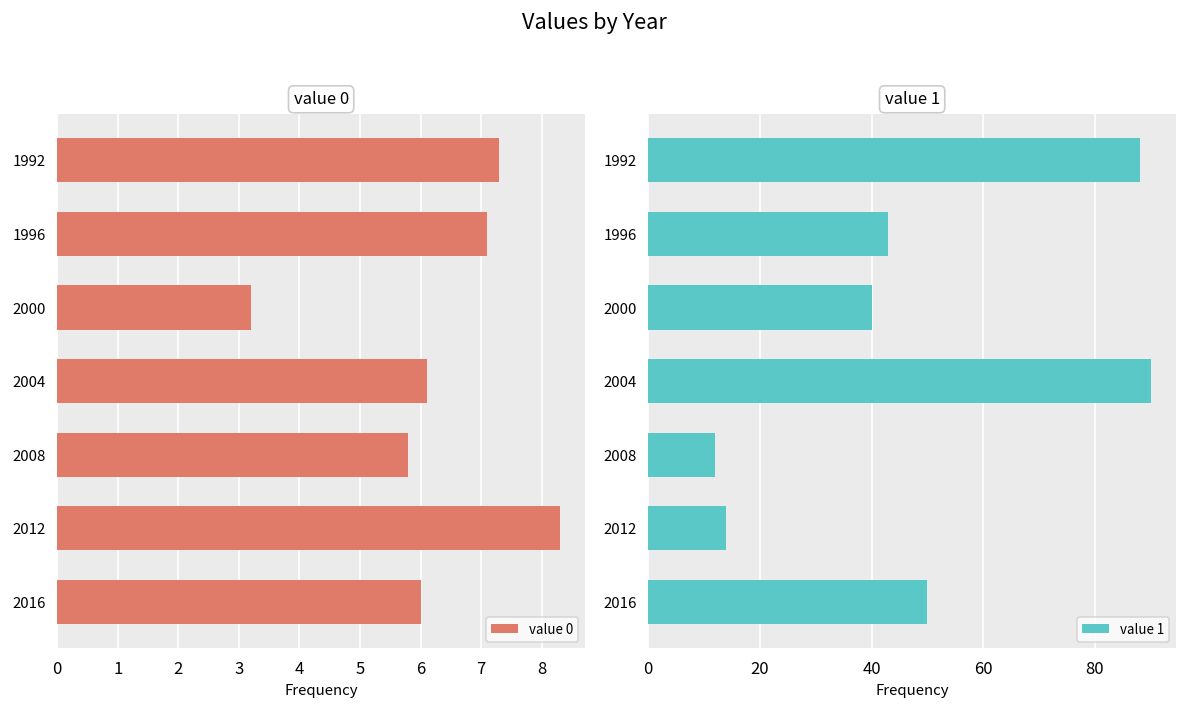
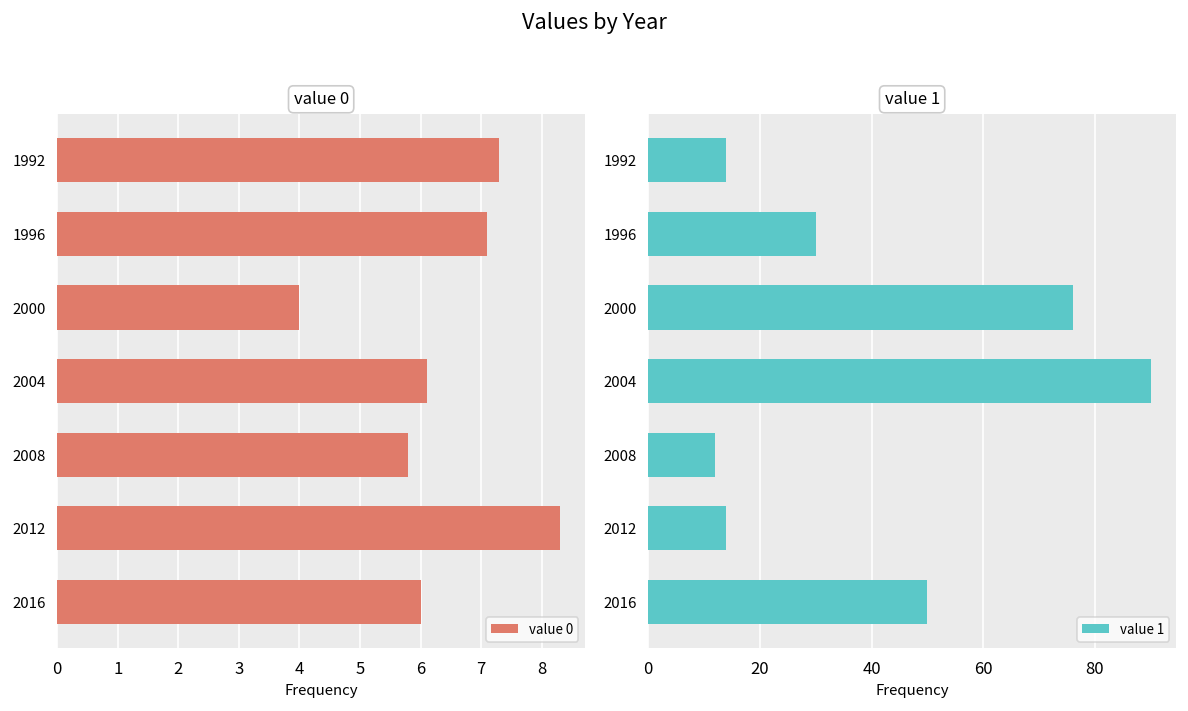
  {
    "value 0": {
      "1992": 7.3,
      "1996": 7.1,
-     "2000": 3.2,
+     "2000": 4.0,
      "2004": 6.1,
      "2008": 5.8,
      "2012": 8.3,
      "2016": 6.0
    },
    "value 1": {
-     "1992": 88,
-     "1996": 43,
-     "2000": 40,
+     "1992": 14,
+     "1996": 30,
+     "2000": 76,
      "2004": 90,
      "2008": 12,
      "2012": 14,
      "2016": 50
    }
  }
